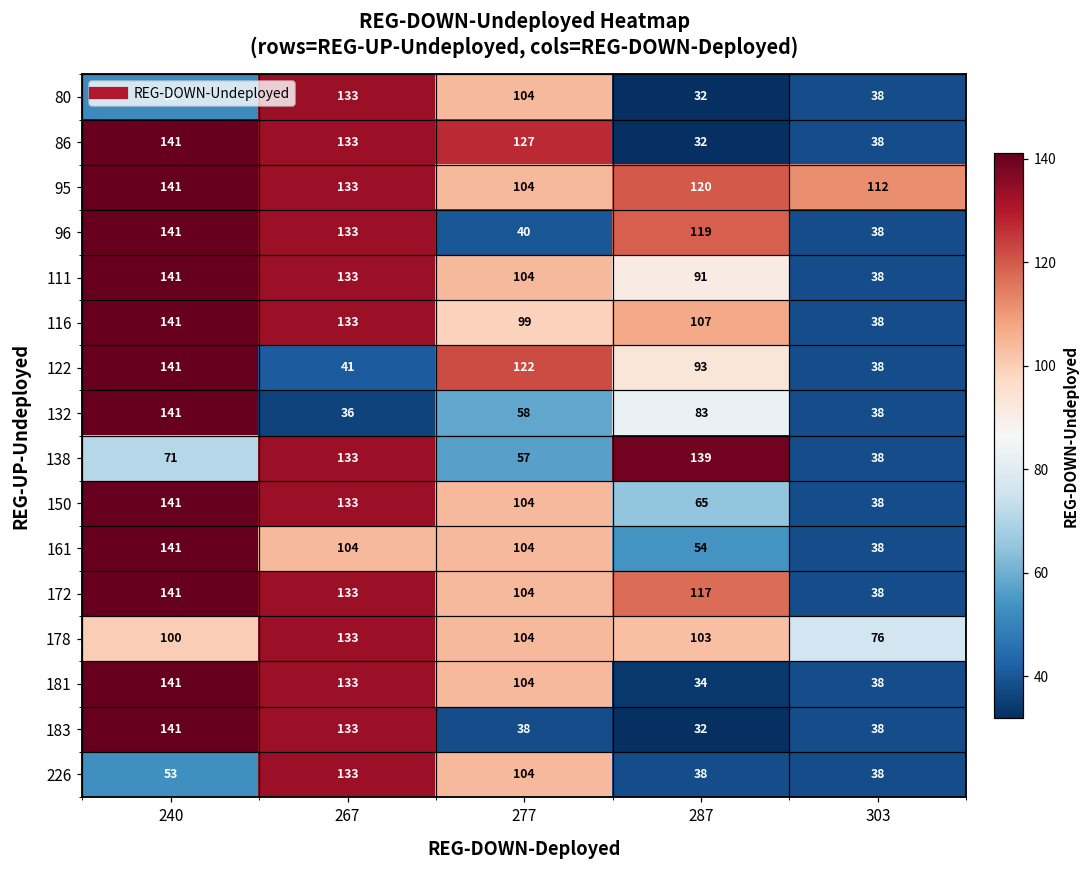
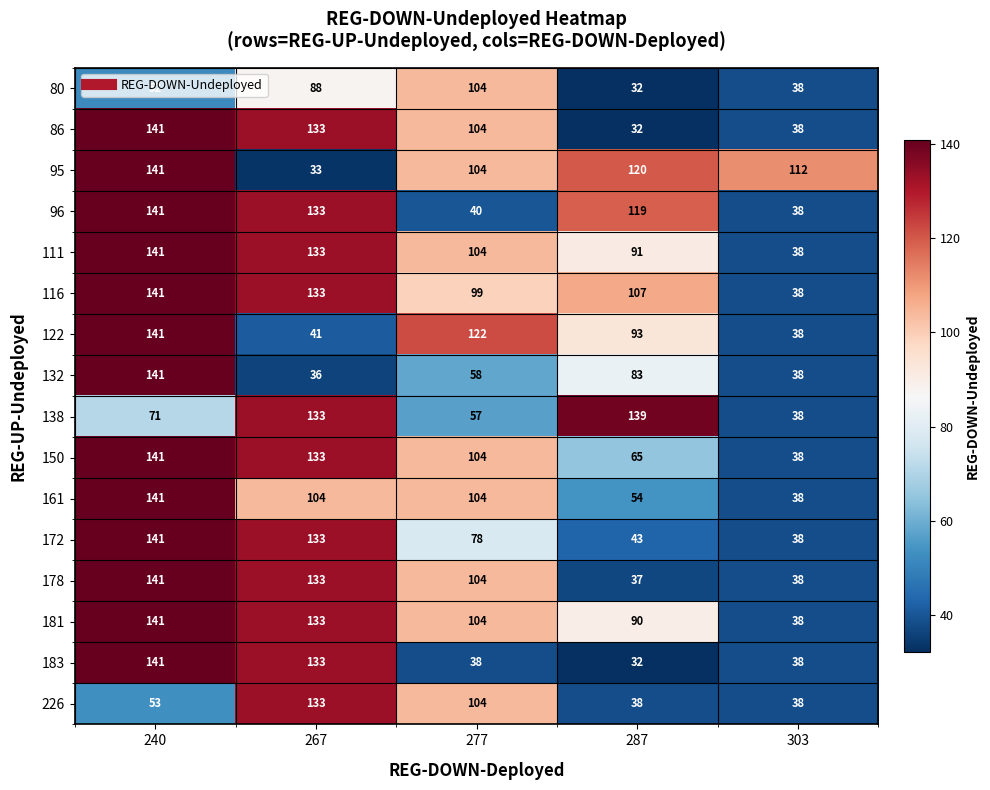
  {
    "80": {
-     "267": 133,
+     "267": 88,
      "277": 104,
      "287": 32,
      "303": 38
    },
    "86": {
      "240": 141,
      "267": 133,
-     "277": 127,
+     "277": 104,
      "287": 32,
      "303": 38
    },
    "95": {
      "240": 141,
-     "267": 133,
+     "267": 33,
      "277": 104,
      "287": 120,
      "303": 112
    },
    "96": {
      "240": 141,
      "267": 133,
      "277": 40,
      "287": 119,
      "303": 38
    },
    "111": {
      "240": 141,
      "267": 133,
      "277": 104,
      "287": 91,
      "303": 38
    },
    "116": {
      "240": 141,
      "267": 133,
      "277": 99,
      "287": 107,
      "303": 38
    },
    "122": {
      "240": 141,
      "267": 41,
      "277": 122,
      "287": 93,
      "303": 38
    },
    "132": {
      "240": 141,
      "267": 36,
      "277": 58,
      "287": 83,
      "303": 38
    },
    "138": {
      "240": 71,
      "267": 133,
      "277": 57,
      "287": 139,
      "303": 38
    },
    "150": {
      "240": 141,
      "267": 133,
      "277": 104,
      "287": 65,
      "303": 38
    },
    "161": {
      "240": 141,
      "267": 104,
      "277": 104,
      "287": 54,
      "303": 38
    },
    "172": {
      "240": 141,
      "267": 133,
-     "277": 104,
-     "287": 117,
+     "277": 78,
+     "287": 43,
      "303": 38
    },
    "178": {
-     "240": 100,
+     "240": 141,
      "267": 133,
      "277": 104,
-     "287": 103,
-     "303": 76
+     "287": 37,
+     "303": 38
    },
    "181": {
      "240": 141,
      "267": 133,
      "277": 104,
-     "287": 34,
+     "287": 90,
      "303": 38
    },
    "183": {
      "240": 141,
      "267": 133,
      "277": 38,
      "287": 32,
      "303": 38
    },
    "226": {
      "240": 53,
      "267": 133,
      "277": 104,
      "287": 38,
      "303": 38
    }
  }
